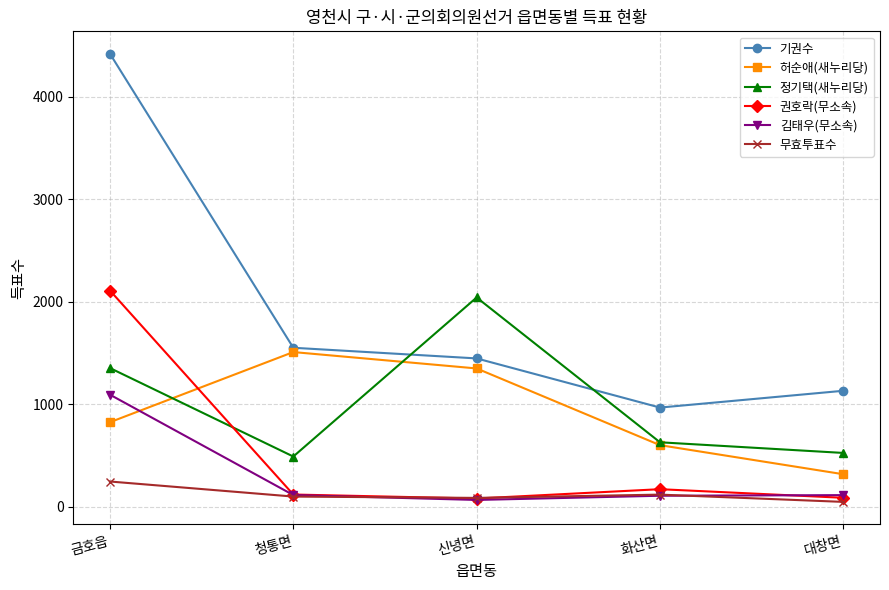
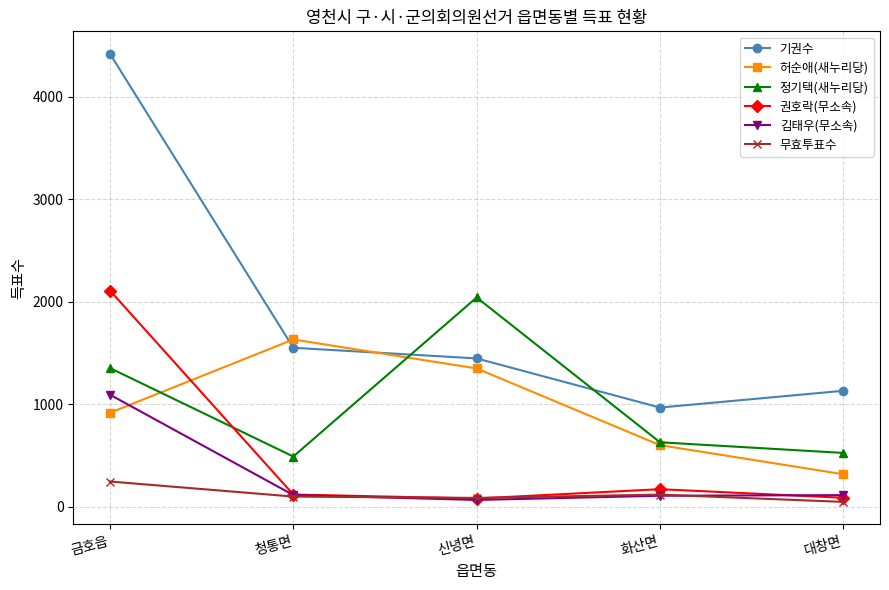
  {
    "기권수": {
      "금호읍": 4420,
      "청통면": 1550,
      "신녕면": 1450,
      "화산면": 970,
      "대창면": 1130
    },
    "허순애(새누리당)": {
-     "금호읍": 820,
-     "청통면": 1510,
+     "금호읍": 920,
+     "청통면": 1630,
      "신녕면": 1350,
      "화산면": 600,
      "대창면": 320
    },
    "정기택(새누리당)": {
      "금호읍": 1350,
      "청통면": 490,
      "신녕면": 2040,
      "화산면": 630,
      "대창면": 520
    },
    "권호락(무소속)": {
      "금호읍": 2110,
      "화산면": 170,
      "대창면": 90
    },
    "김태우(무소속)": {
      "금호읍": 1090,
      "대창면": 110
    },
    "무효투표수": {
      "금호읍": 240,
      "대창면": 50
    }
  }
